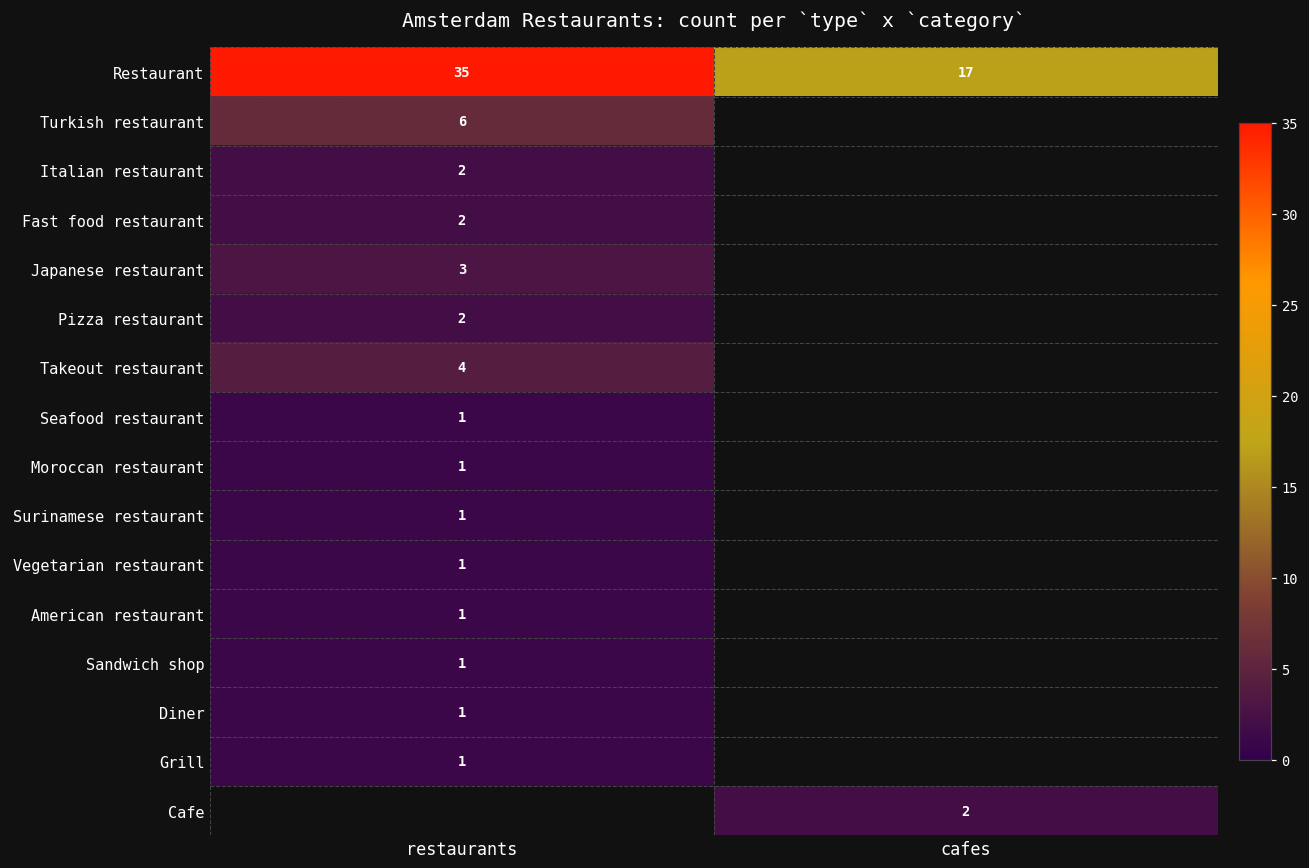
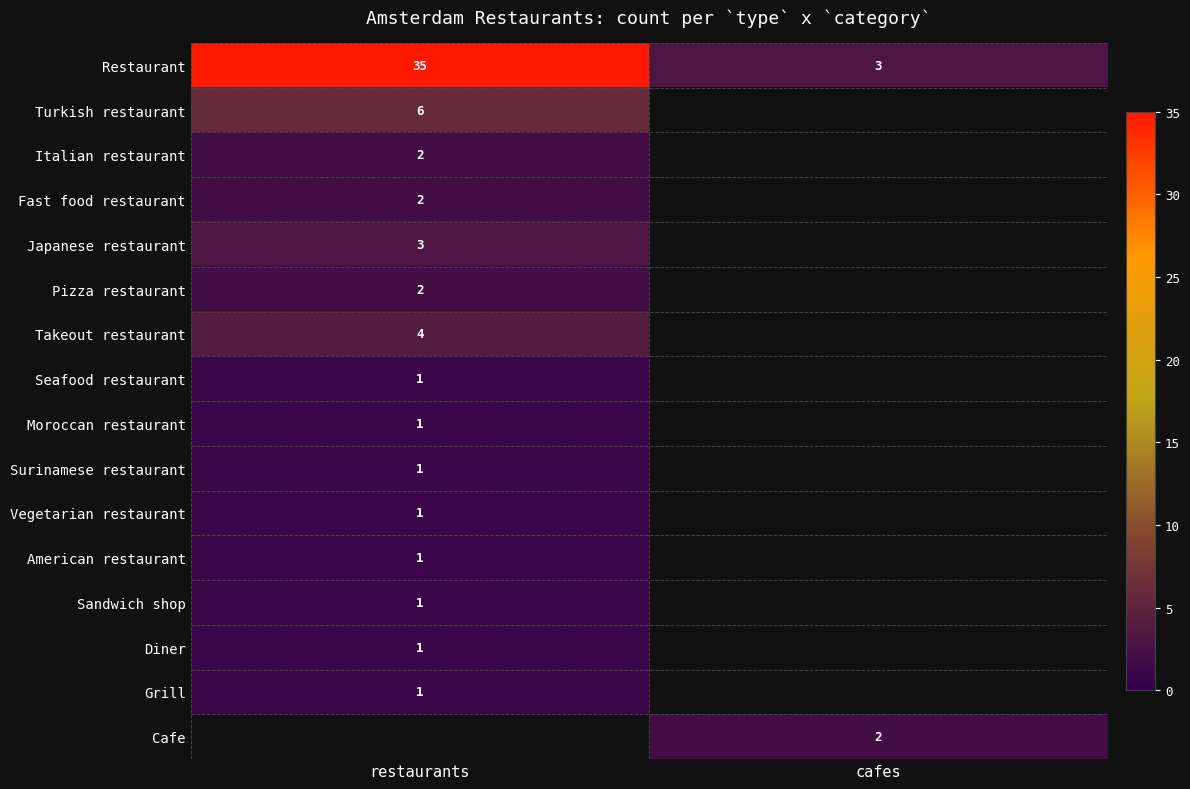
  {
    "Restaurant": {
      "restaurants": 35,
-     "cafes": 17
+     "cafes": 3
    },
    "Turkish restaurant": {
      "restaurants": 6
    },
    "Italian restaurant": {
      "restaurants": 2
    },
    "Fast food restaurant": {
      "restaurants": 2
    },
    "Japanese restaurant": {
      "restaurants": 3
    },
    "Pizza restaurant": {
      "restaurants": 2
    },
    "Takeout restaurant": {
      "restaurants": 4
    },
    "Seafood restaurant": {
      "restaurants": 1
    },
    "Moroccan restaurant": {
      "restaurants": 1
    },
    "Surinamese restaurant": {
      "restaurants": 1
    },
    "Vegetarian restaurant": {
      "restaurants": 1
    },
    "American restaurant": {
      "restaurants": 1
    },
    "Sandwich shop": {
      "restaurants": 1
    },
    "Diner": {
      "restaurants": 1
    },
    "Grill": {
      "restaurants": 1
    },
    "Cafe": {
      "cafes": 2
    }
  }
